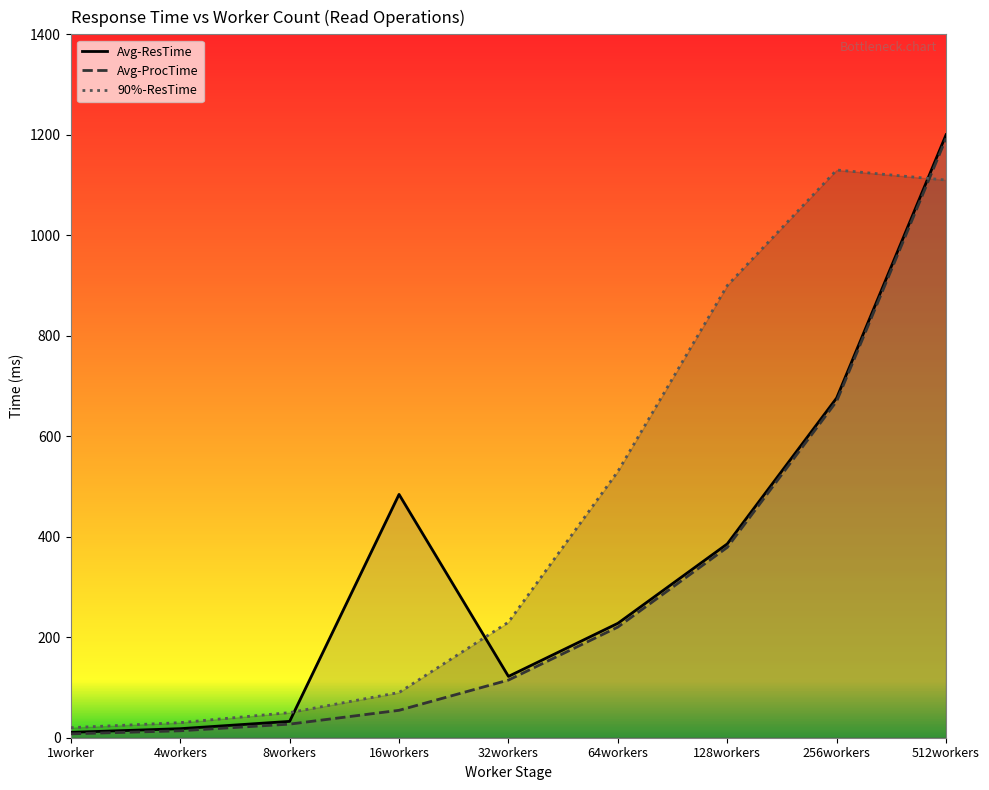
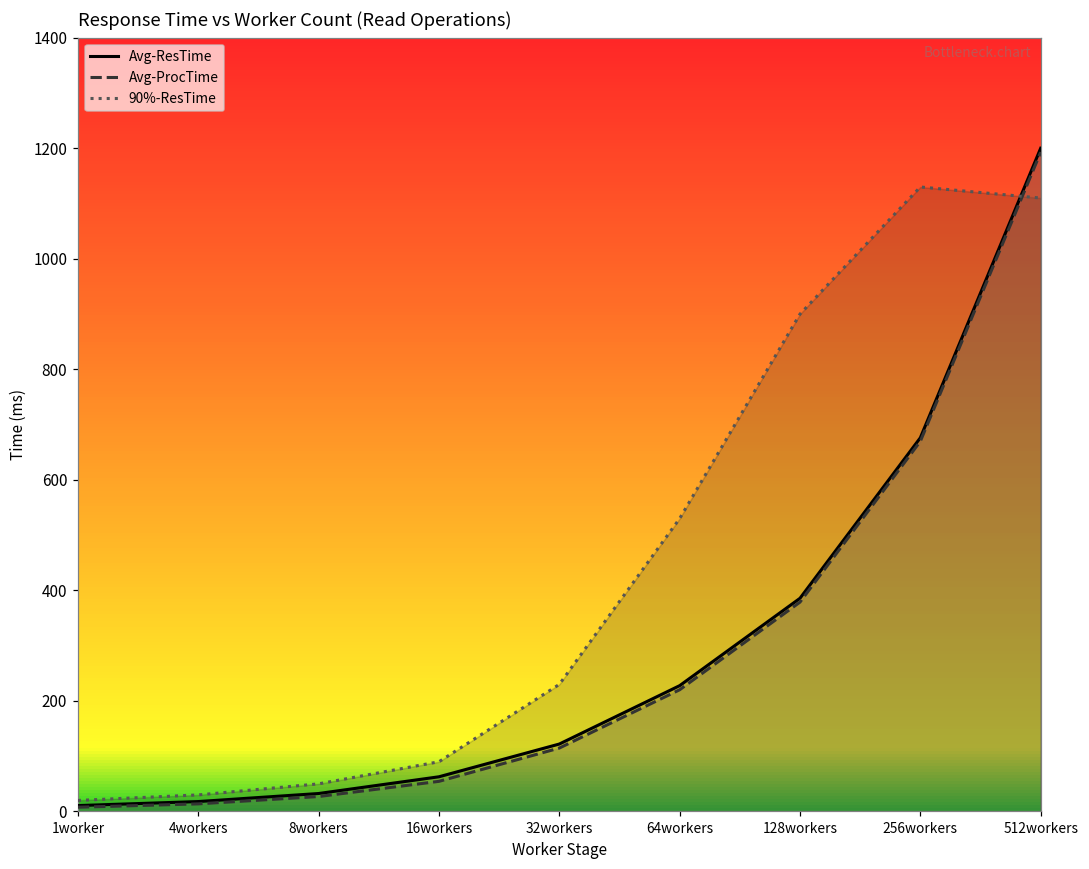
  {
    "Avg-ResTime": {
      "8workers": 30,
-     "16workers": 480,
+     "16workers": 60,
      "32workers": 120,
      "64workers": 230,
      "128workers": 390,
      "256workers": 680,
      "512workers": 1200
    }
  }
